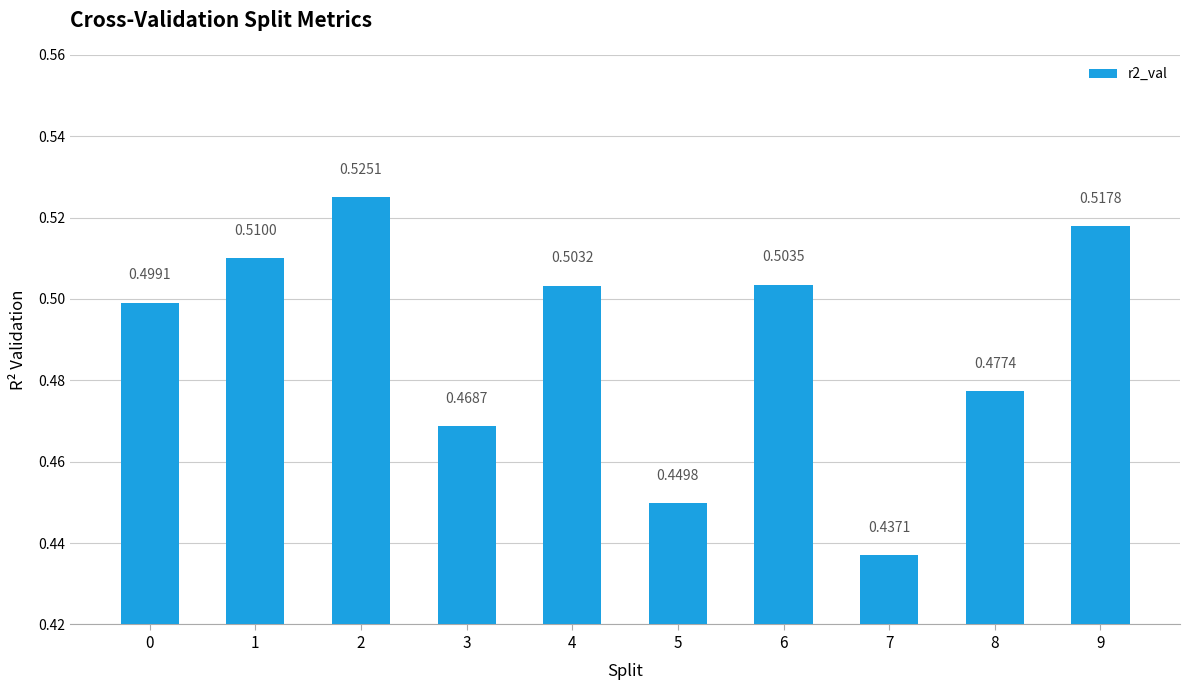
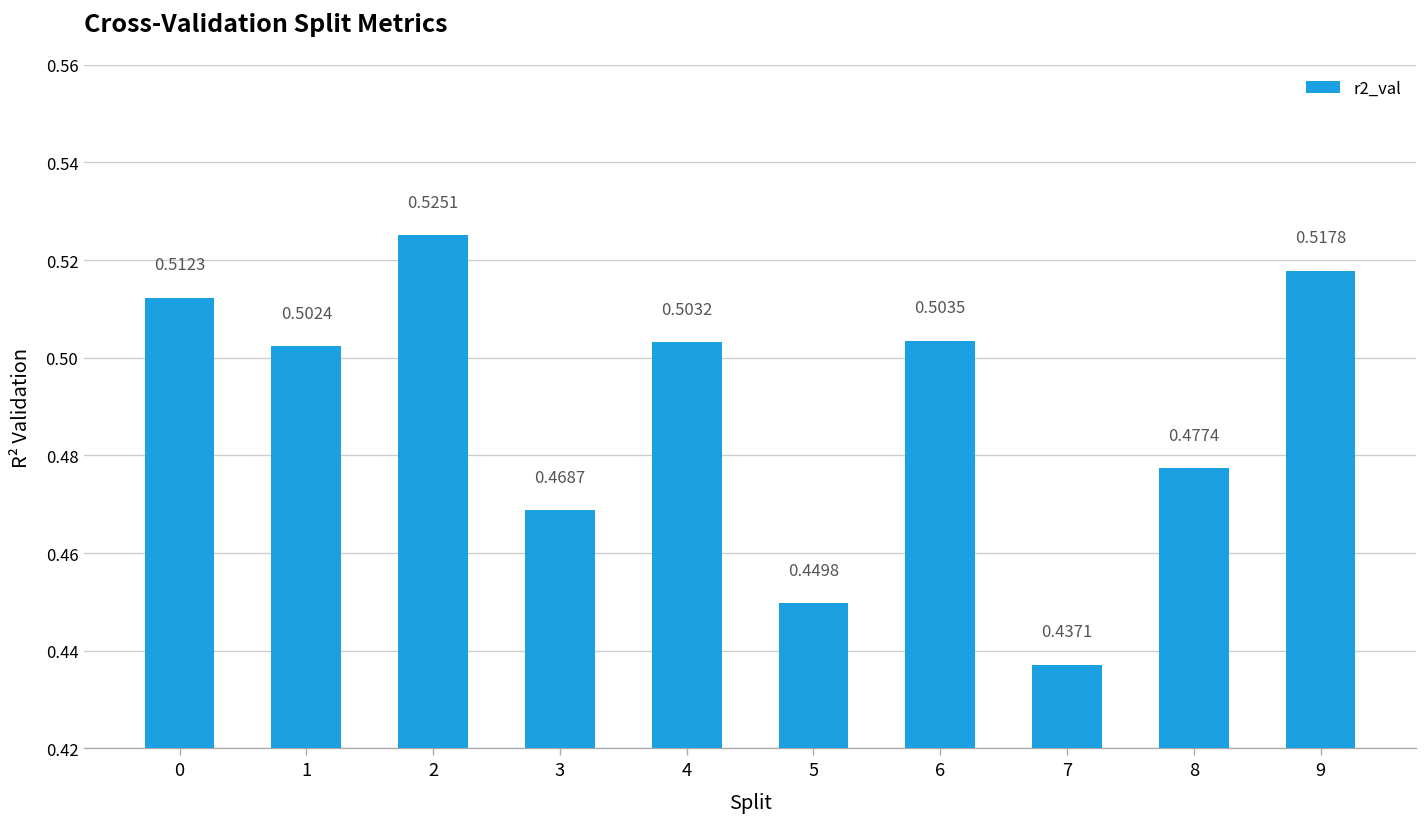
  {
-   "0": 0.4991,
-   "1": 0.5100,
+   "0": 0.5123,
+   "1": 0.5024,
    "2": 0.5251,
    "3": 0.4687,
    "4": 0.5032,
    "5": 0.4498,
    "6": 0.5035,
    "7": 0.4371,
    "8": 0.4774,
    "9": 0.5178
  }
